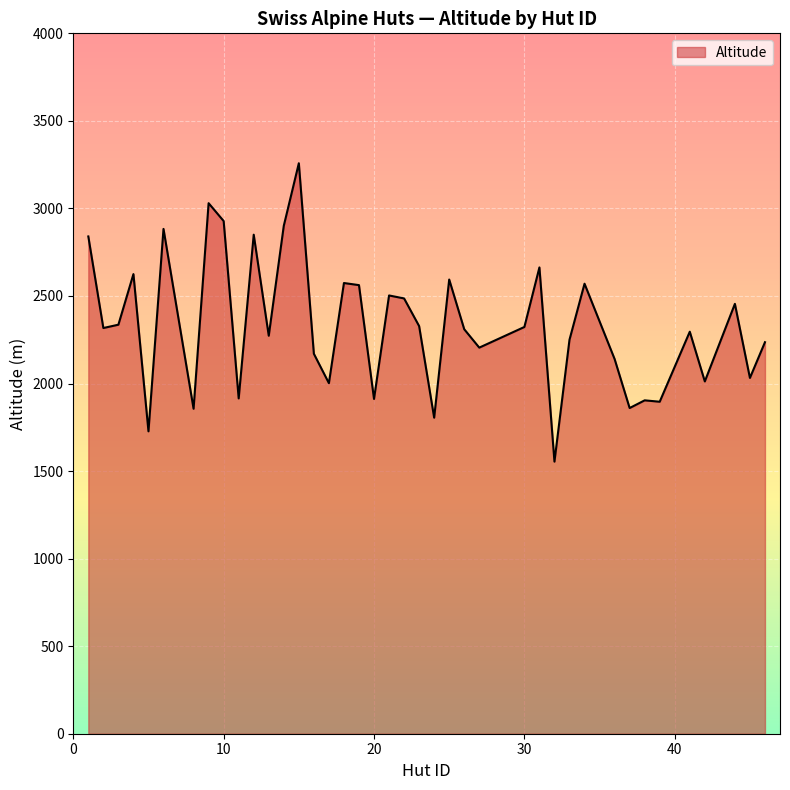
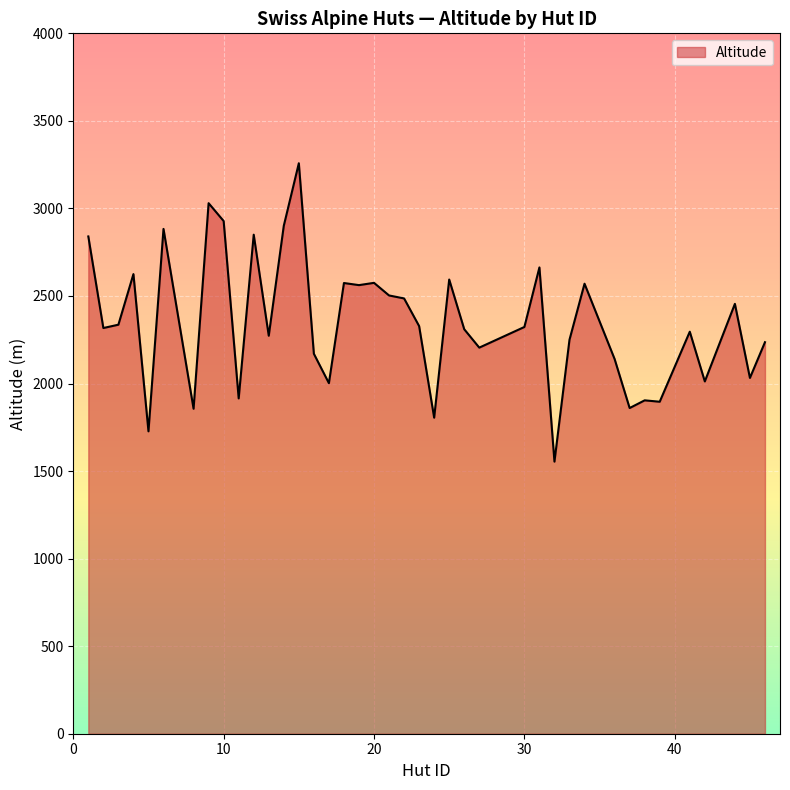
  {
    "10": 2930,
-   "20": 1910,
+   "20": 2580,
    "30": 2320
  }
